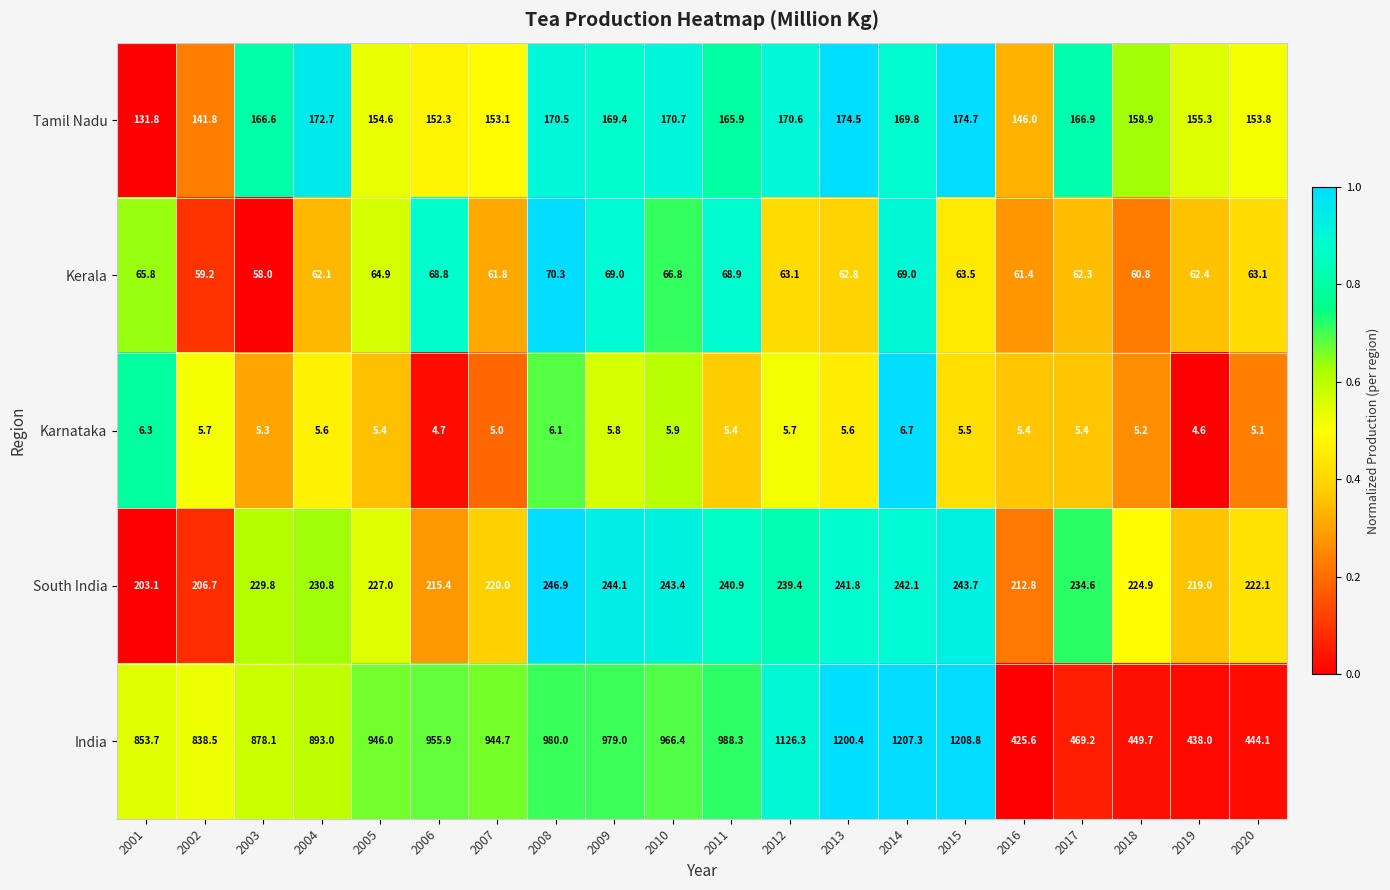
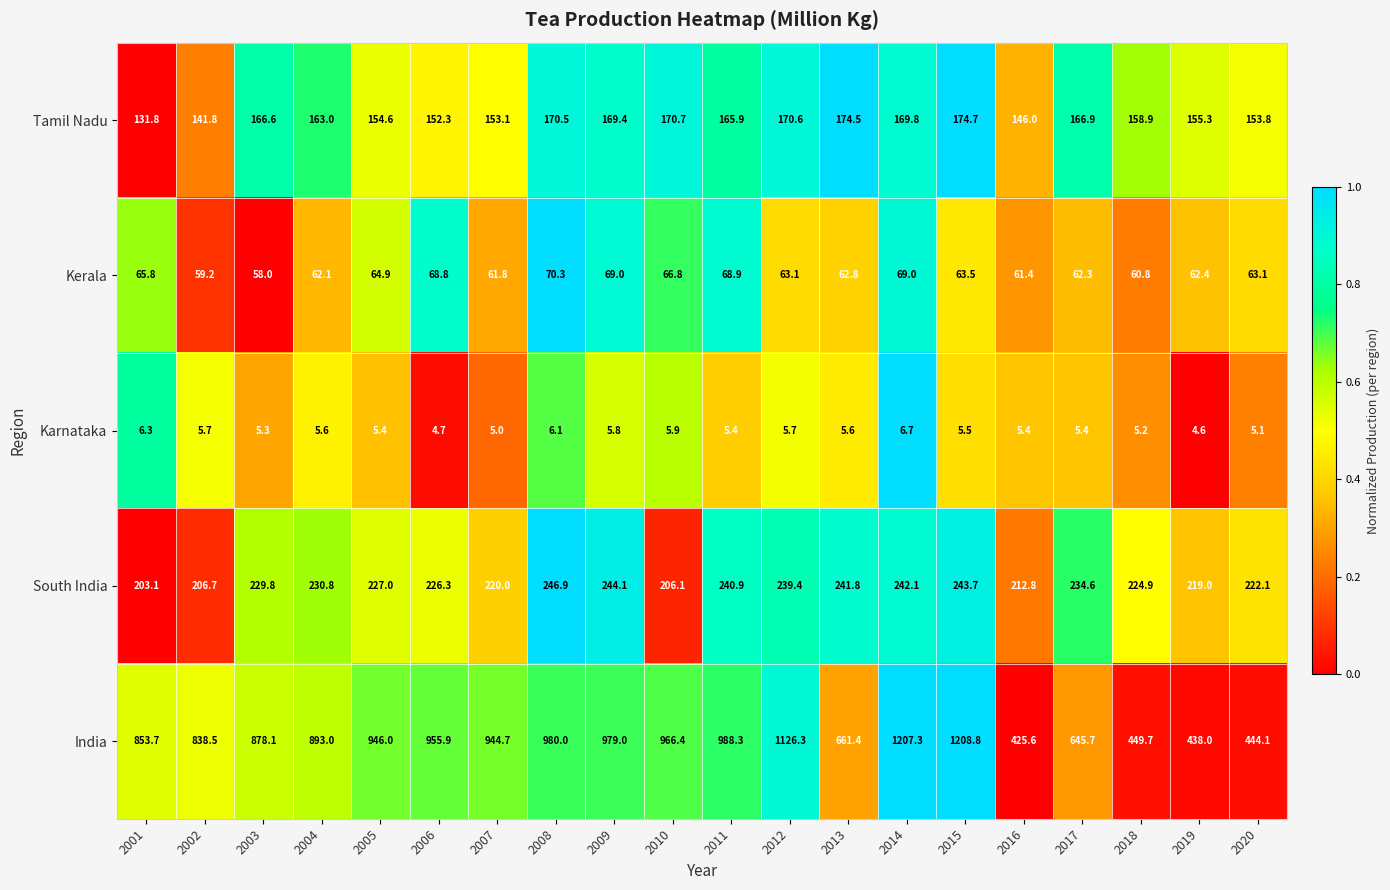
  {
    "Tamil Nadu": {
      "2001": 131.8,
      "2002": 141.8,
      "2003": 166.6,
-     "2004": 172.7,
+     "2004": 163.0,
      "2005": 154.6,
      "2006": 152.3,
      "2007": 153.1,
      "2008": 170.5,
      "2009": 169.4,
      "2010": 170.7,
      "2011": 165.9,
      "2012": 170.6,
      "2013": 174.5,
      "2014": 169.8,
      "2015": 174.7,
      "2016": 146.0,
      "2017": 166.9,
      "2018": 158.9,
      "2019": 155.3,
      "2020": 153.8
    },
    "Kerala": {
      "2001": 65.8,
      "2002": 59.2,
      "2003": 58.0,
      "2004": 62.1,
      "2005": 64.9,
      "2006": 68.8,
      "2007": 61.8,
      "2008": 70.3,
      "2009": 69.0,
      "2010": 66.8,
      "2011": 68.9,
      "2012": 63.1,
      "2013": 62.8,
      "2014": 69.0,
      "2015": 63.5,
      "2016": 61.4,
      "2017": 62.3,
      "2018": 60.8,
      "2019": 62.4,
      "2020": 63.1
    },
    "Karnataka": {
      "2001": 6.3,
      "2002": 5.7,
      "2003": 5.3,
      "2004": 5.6,
      "2005": 5.4,
      "2006": 4.7,
      "2007": 5.0,
      "2008": 6.1,
      "2009": 5.8,
      "2010": 5.9,
      "2011": 5.4,
      "2012": 5.7,
      "2013": 5.6,
      "2014": 6.7,
      "2015": 5.5,
      "2016": 5.4,
      "2017": 5.4,
      "2018": 5.2,
      "2019": 4.6,
      "2020": 5.1
    },
    "South India": {
      "2001": 203.1,
      "2002": 206.7,
      "2003": 229.8,
      "2004": 230.8,
      "2005": 227.0,
-     "2006": 215.4,
+     "2006": 226.3,
      "2007": 220.0,
      "2008": 246.9,
      "2009": 244.1,
-     "2010": 243.4,
+     "2010": 206.1,
      "2011": 240.9,
      "2012": 239.4,
      "2013": 241.8,
      "2014": 242.1,
      "2015": 243.7,
      "2016": 212.8,
      "2017": 234.6,
      "2018": 224.9,
      "2019": 219.0,
      "2020": 222.1
    },
    "India": {
      "2001": 853.7,
      "2002": 838.5,
      "2003": 878.1,
      "2004": 893.0,
      "2005": 946.0,
      "2006": 955.9,
      "2007": 944.7,
      "2008": 980.0,
      "2009": 979.0,
      "2010": 966.4,
      "2011": 988.3,
      "2012": 1126.3,
-     "2013": 1200.4,
+     "2013": 661.4,
      "2014": 1207.3,
      "2015": 1208.8,
      "2016": 425.6,
-     "2017": 469.2,
+     "2017": 645.7,
      "2018": 449.7,
      "2019": 438.0,
      "2020": 444.1
    }
  }
